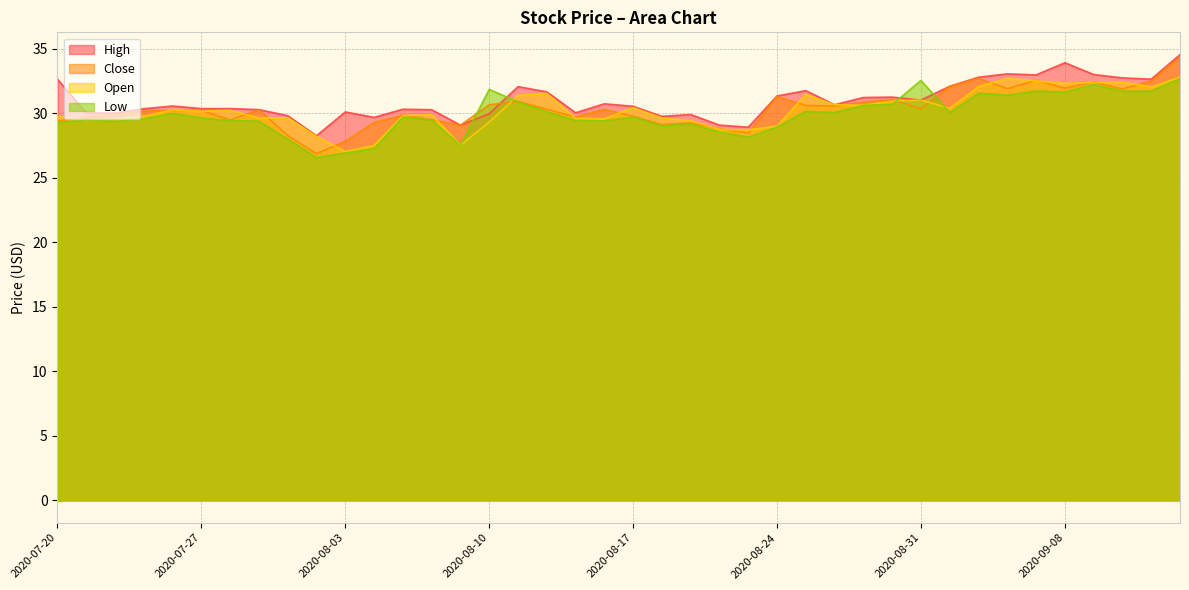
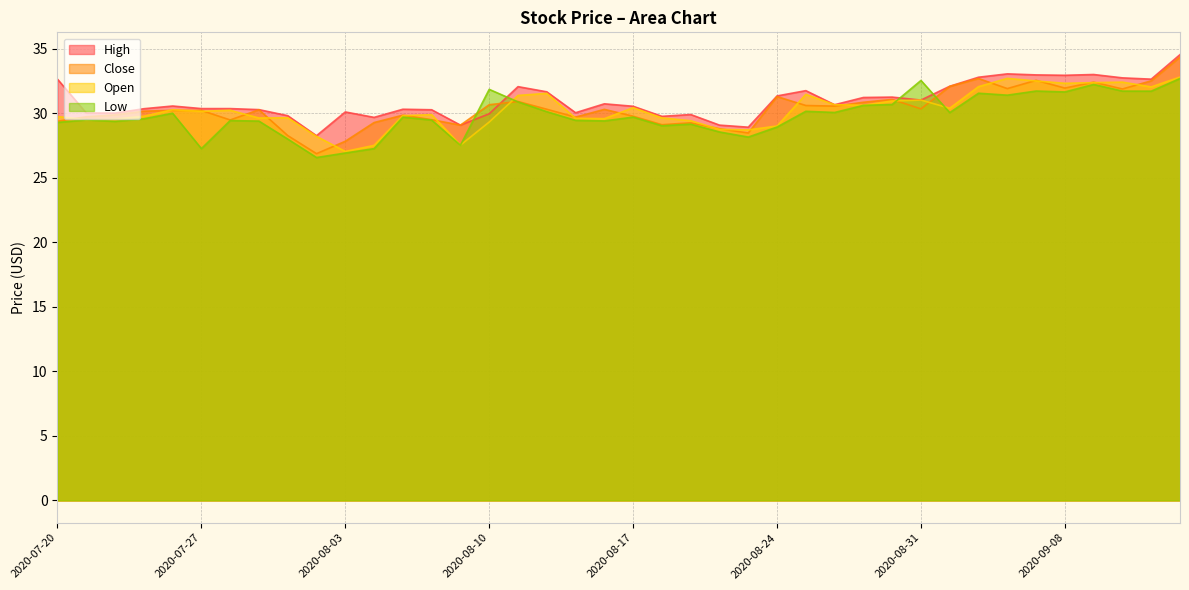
  {
    "High": {
      "2020-07-20": 32.6,
      "2020-08-03": 30.1,
      "2020-08-10": 30.0,
-     "2020-09-08": 33.9
+     "2020-09-08": 32.9
    },
    "Low": {
-     "2020-07-27": 29.6,
+     "2020-07-27": 27.3,
      "2020-08-10": 31.8,
      "2020-08-31": 32.5,
      "2020-09-08": 31.6
    }
  }
